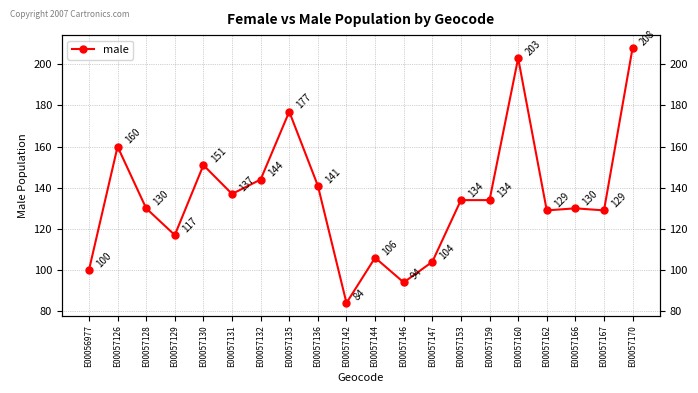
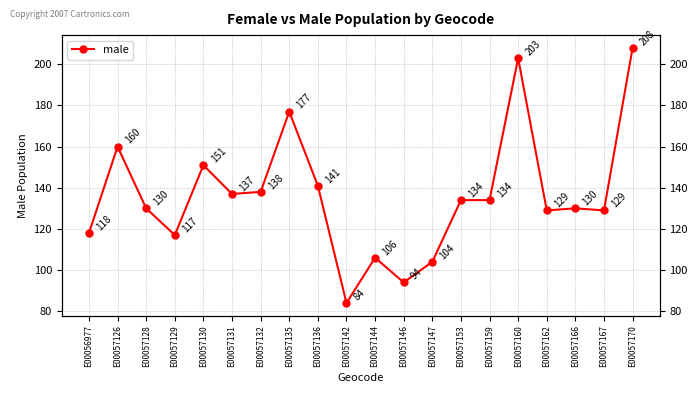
  {
-   "E00056977": 100,
+   "E00056977": 118,
    "E00057126": 160,
    "E00057128": 130,
    "E00057129": 117,
    "E00057130": 151,
    "E00057131": 137,
-   "E00057132": 144,
+   "E00057132": 138,
    "E00057135": 177,
    "E00057136": 141,
    "E00057142": 84,
    "E00057144": 106,
    "E00057146": 94,
    "E00057147": 104,
    "E00057159": 134,
    "E00057160": 203,
    "E00057162": 129,
    "E00057166": 130,
    "E00057167": 129,
    "E00057170": 208
  }
